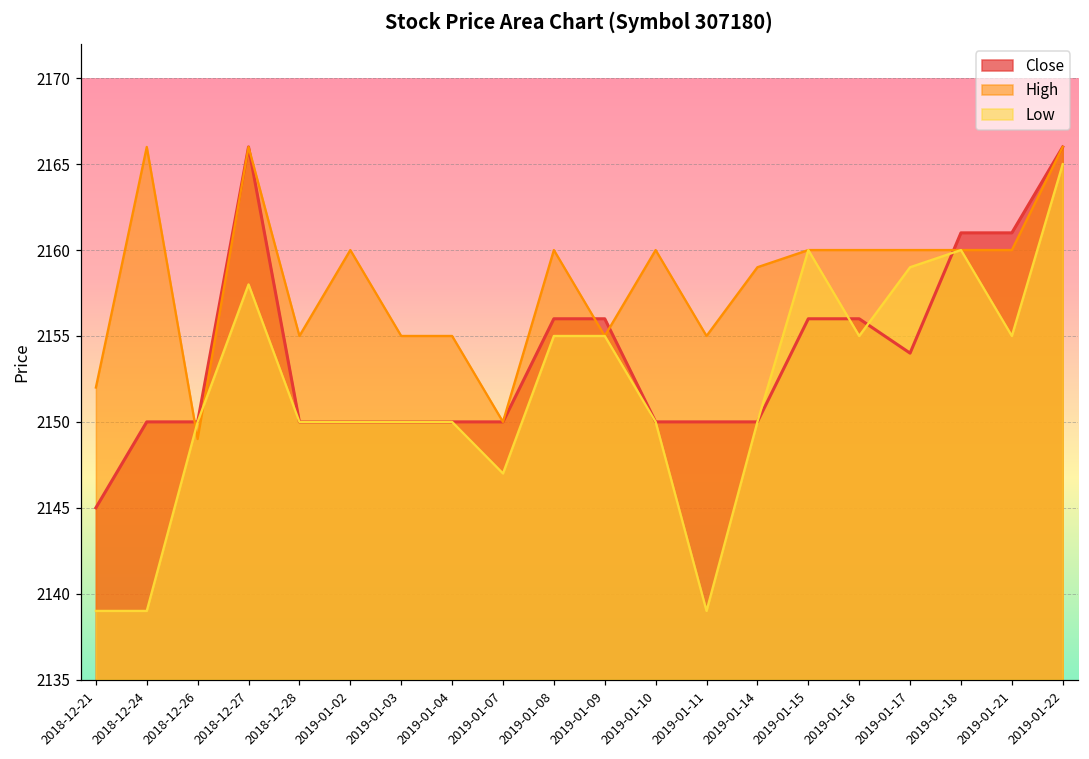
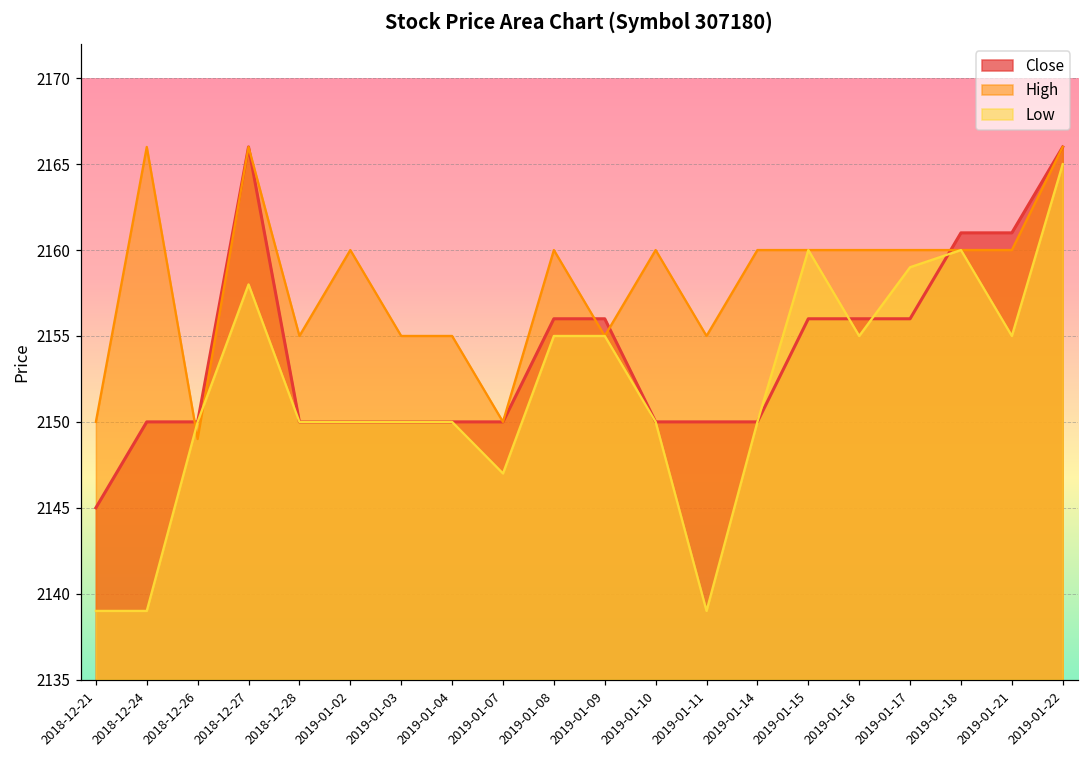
  {
    "Close": {
      "2018-12-21": 2145,
      "2018-12-24": 2150,
      "2019-01-08": 2156,
      "2019-01-09": 2156,
      "2019-01-11": 2150,
      "2019-01-15": 2156,
      "2019-01-16": 2156,
-     "2019-01-17": 2154,
+     "2019-01-17": 2156,
      "2019-01-18": 2161,
      "2019-01-21": 2161
    },
    "High": {
-     "2018-12-21": 2152,
+     "2018-12-21": 2150,
      "2018-12-24": 2166,
      "2018-12-26": 2149,
      "2018-12-28": 2155,
      "2019-01-02": 2160,
      "2019-01-03": 2155,
      "2019-01-04": 2155,
      "2019-01-08": 2160,
      "2019-01-10": 2160,
      "2019-01-11": 2155,
-     "2019-01-14": 2159,
+     "2019-01-14": 2160,
      "2019-01-16": 2160,
      "2019-01-17": 2160,
      "2019-01-21": 2160
    },
    "Low": {
      "2018-12-21": 2139,
      "2018-12-24": 2139,
      "2018-12-27": 2158,
      "2019-01-07": 2147,
      "2019-01-08": 2155,
      "2019-01-11": 2139,
      "2019-01-16": 2155,
      "2019-01-17": 2159,
      "2019-01-21": 2155,
      "2019-01-22": 2165
    }
  }
